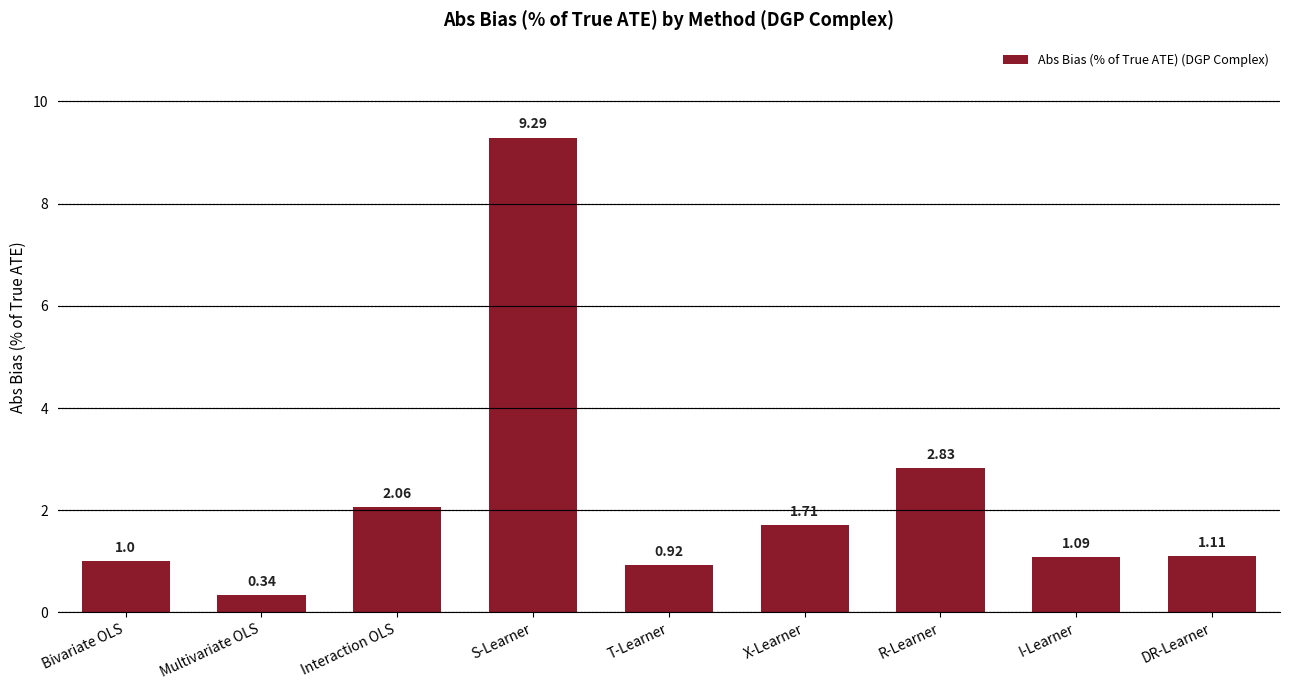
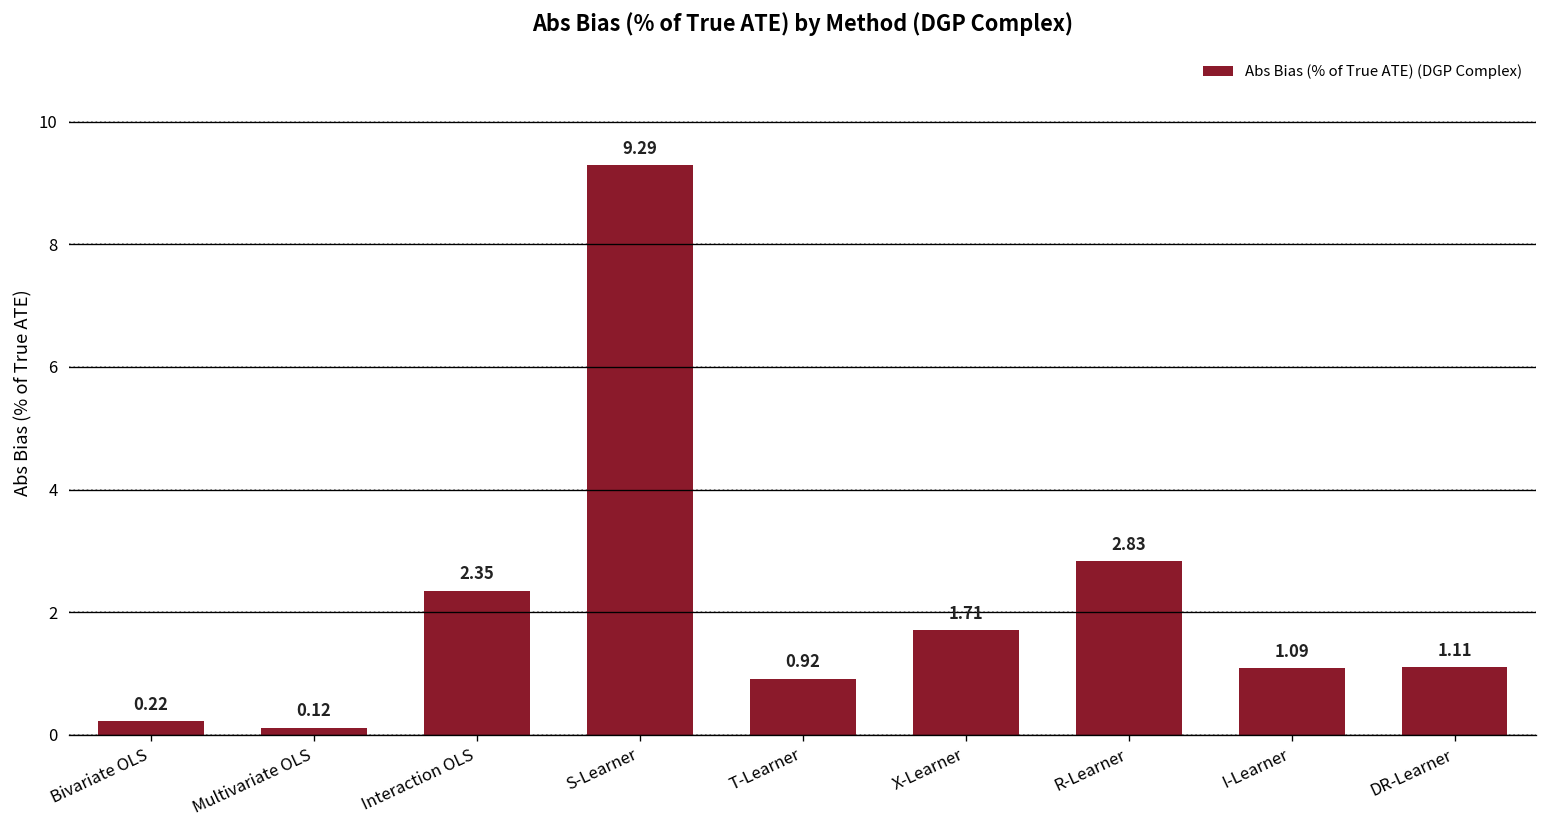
  {
-   "Bivariate OLS": 1.0,
-   "Multivariate OLS": 0.34,
-   "Interaction OLS": 2.06,
+   "Bivariate OLS": 0.22,
+   "Multivariate OLS": 0.12,
+   "Interaction OLS": 2.35,
    "S-Learner": 9.29,
    "T-Learner": 0.92,
    "X-Learner": 1.71,
    "R-Learner": 2.83,
    "I-Learner": 1.09,
    "DR-Learner": 1.11
  }
